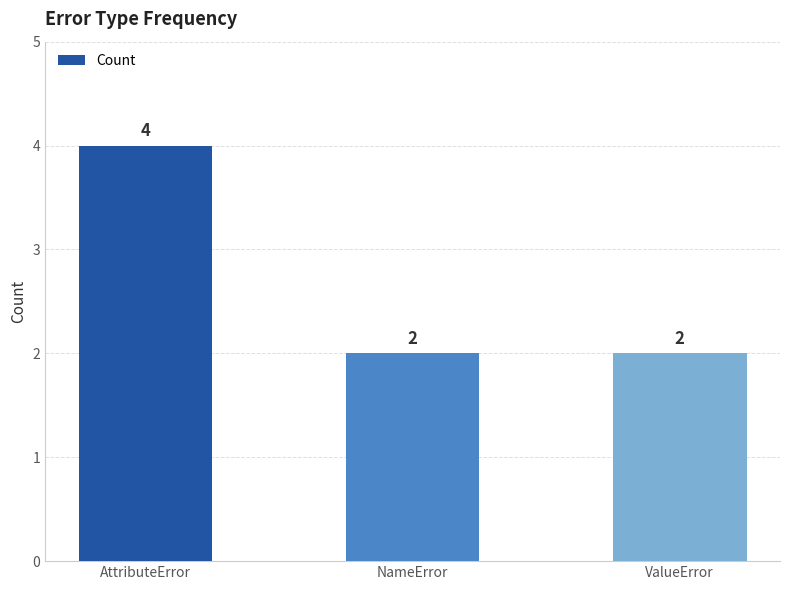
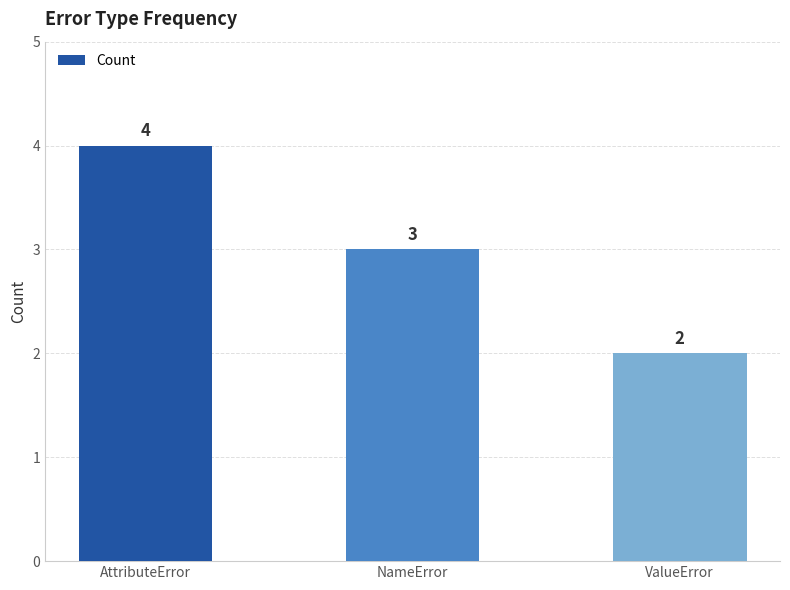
  {
    "AttributeError": 4,
-   "NameError": 2,
+   "NameError": 3,
    "ValueError": 2
  }
